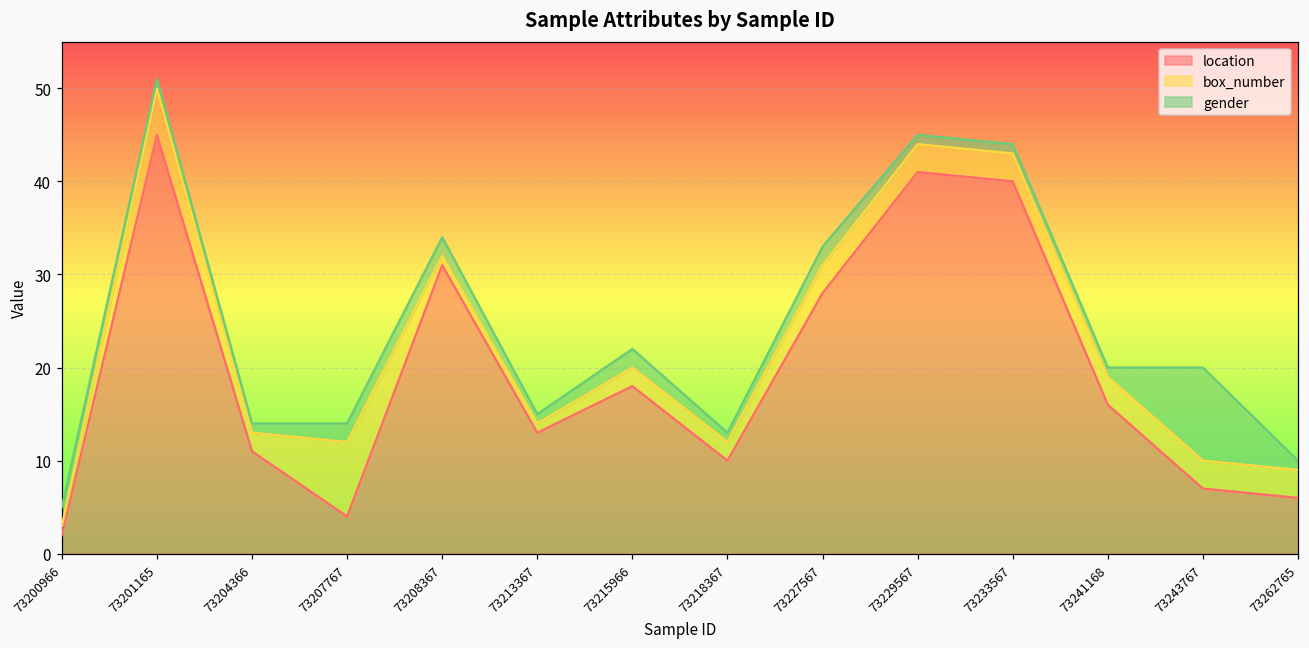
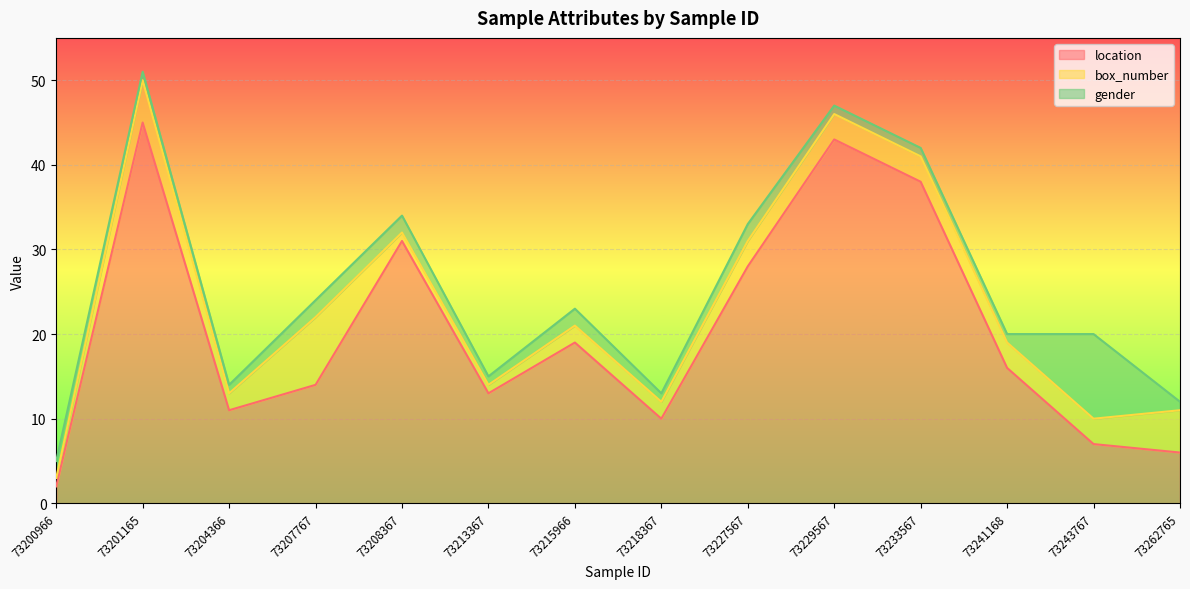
  {
    "location": {
      "73200966": 2,
      "73201165": 45,
      "73204366": 11,
-     "73207767": 4,
+     "73207767": 14,
      "73208367": 31,
      "73213367": 13,
-     "73215966": 18,
+     "73215966": 19,
      "73218367": 10,
      "73227567": 28,
-     "73229567": 41,
-     "73233567": 40,
+     "73229567": 43,
+     "73233567": 38,
      "73241168": 16,
      "73243767": 7,
      "73262765": 6
    },
    "box_number": {
      "73200966": 1,
      "73201165": 5,
      "73204366": 2,
      "73207767": 8,
      "73208367": 1,
      "73213367": 1,
      "73215966": 2,
      "73218367": 2,
      "73227567": 3,
      "73229567": 3,
      "73233567": 3,
      "73241168": 3,
      "73243767": 3,
-     "73262765": 3
+     "73262765": 5
    },
    "gender": {
      "73200966": 2,
      "73201165": 1,
      "73204366": 1,
      "73207767": 2,
      "73208367": 2,
      "73213367": 1,
      "73215966": 2,
      "73218367": 1,
      "73227567": 2,
      "73229567": 1,
      "73233567": 1,
      "73241168": 1,
      "73243767": 10,
      "73262765": 1
    }
  }
